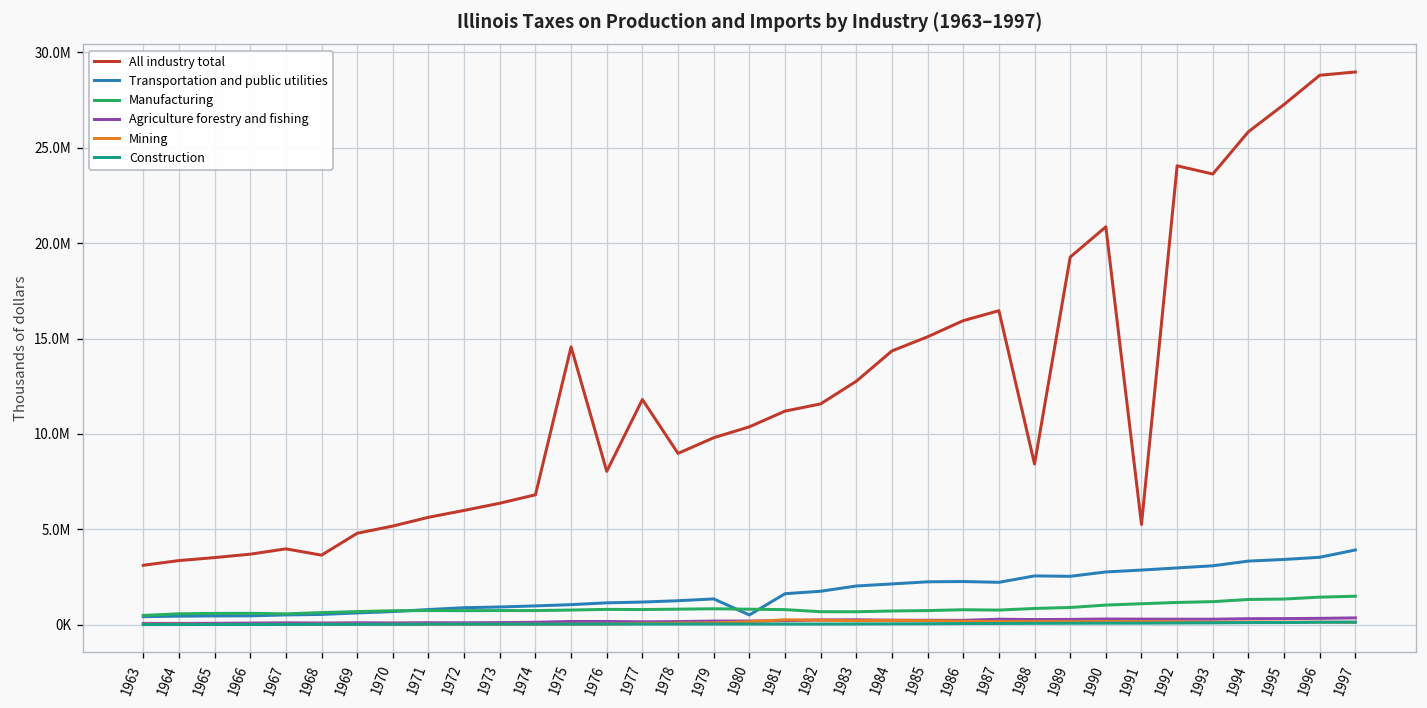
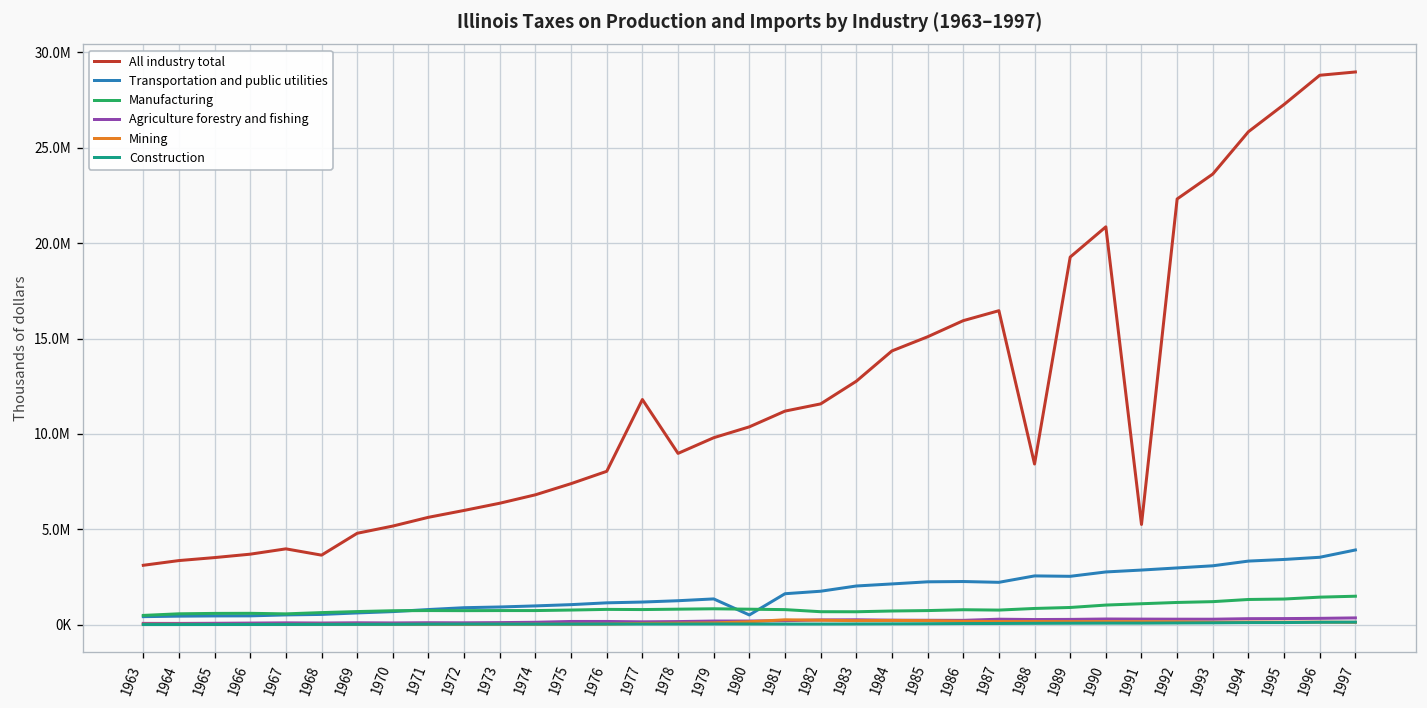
  {
    "All industry total": {
      "1963": 3100000,
      "1964": 3400000,
      "1965": 3500000,
      "1966": 3700000,
      "1967": 4000000,
      "1968": 3700000,
      "1969": 4800000,
      "1970": 5200000,
      "1971": 5600000,
      "1972": 6000000,
      "1973": 6400000,
      "1974": 6800000,
-     "1975": 14600000,
+     "1975": 7400000,
      "1976": 8000000,
      "1977": 11800000,
      "1978": 9000000,
      "1979": 9800000,
      "1980": 10400000,
      "1981": 11200000,
      "1982": 11600000,
      "1983": 12800000,
      "1984": 14400000,
      "1985": 15100000,
      "1986": 15900000,
      "1987": 16500000,
      "1988": 8400000,
      "1989": 19300000,
      "1990": 20900000,
      "1991": 5300000,
-     "1992": 24100000,
+     "1992": 22300000,
      "1993": 23600000,
      "1994": 25800000,
      "1995": 27300000,
      "1996": 28800000,
      "1997": 29000000
    },
    "Transportation and public utilities": {
      "1973": 900000,
      "1974": 1000000,
      "1975": 1100000,
      "1976": 1200000,
      "1977": 1200000,
      "1978": 1300000,
      "1979": 1400000,
      "1980": 500000,
      "1981": 1600000,
      "1982": 1800000,
      "1983": 2000000,
      "1984": 2100000,
      "1985": 2300000,
      "1986": 2300000,
      "1987": 2200000,
      "1988": 2600000,
      "1989": 2500000,
      "1990": 2800000,
      "1991": 2900000,
      "1992": 3000000,
      "1993": 3100000,
      "1994": 3300000,
      "1995": 3400000,
      "1996": 3500000,
      "1997": 3900000
    },
    "Agriculture forestry and fishing": {
      "1994": 300000,
      "1995": 300000,
      "1996": 300000,
      "1997": 400000
    }
  }
